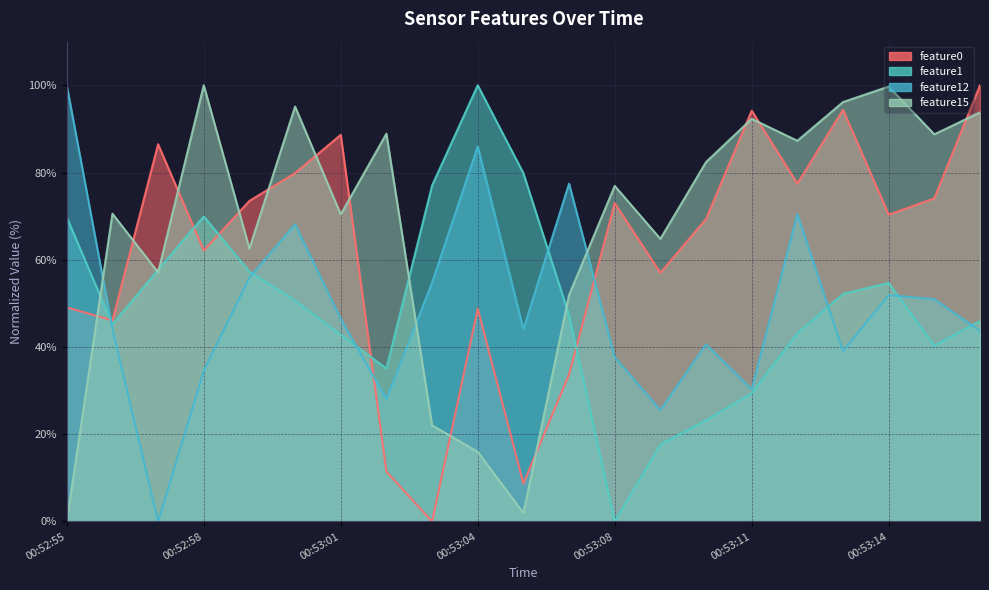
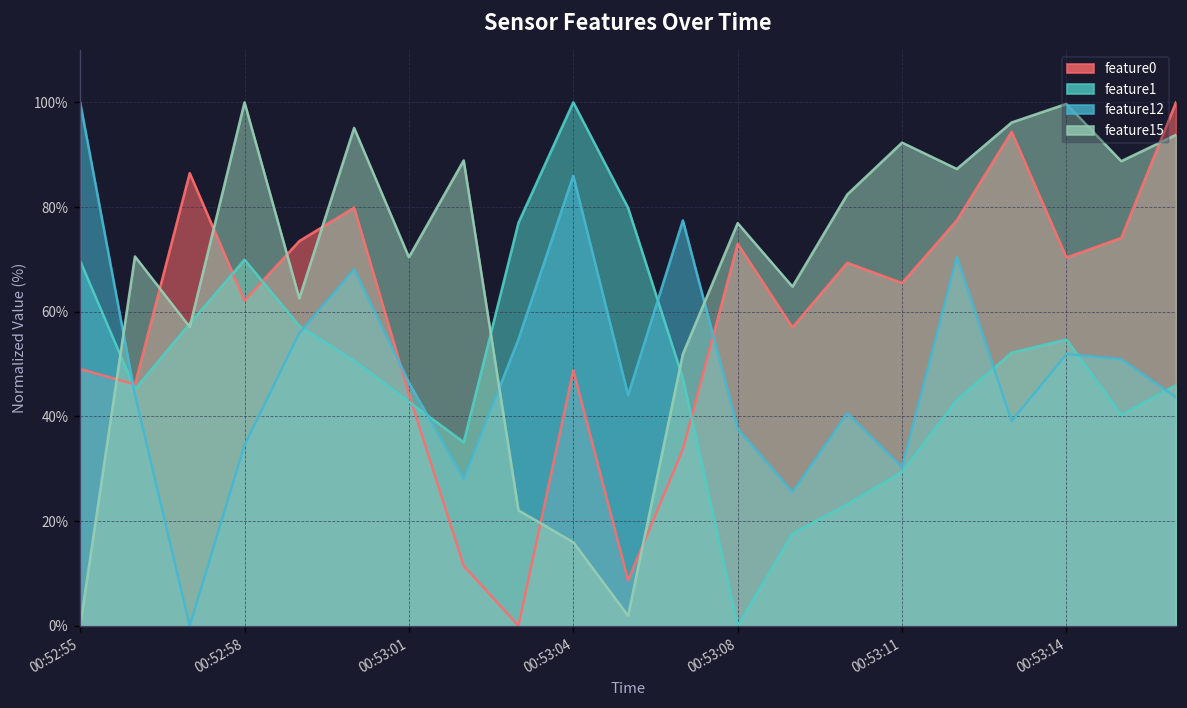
  {
    "feature0": {
      "00:52:55": "49%",
      "00:52:58": "62%",
-     "00:53:01": "89%",
+     "00:53:01": "44%",
      "00:53:04": "49%",
      "00:53:08": "73%",
-     "00:53:11": "94%",
+     "00:53:11": "65%",
      "00:53:14": "70%"
    }
  }
